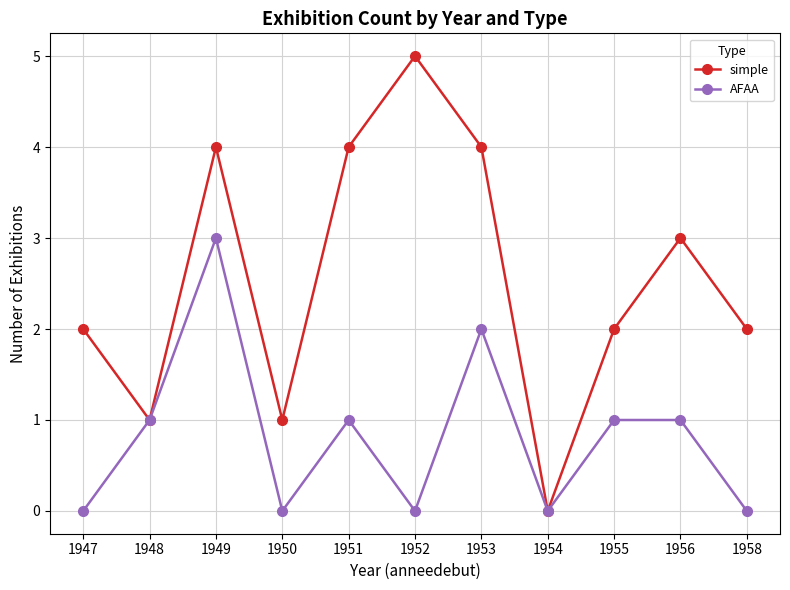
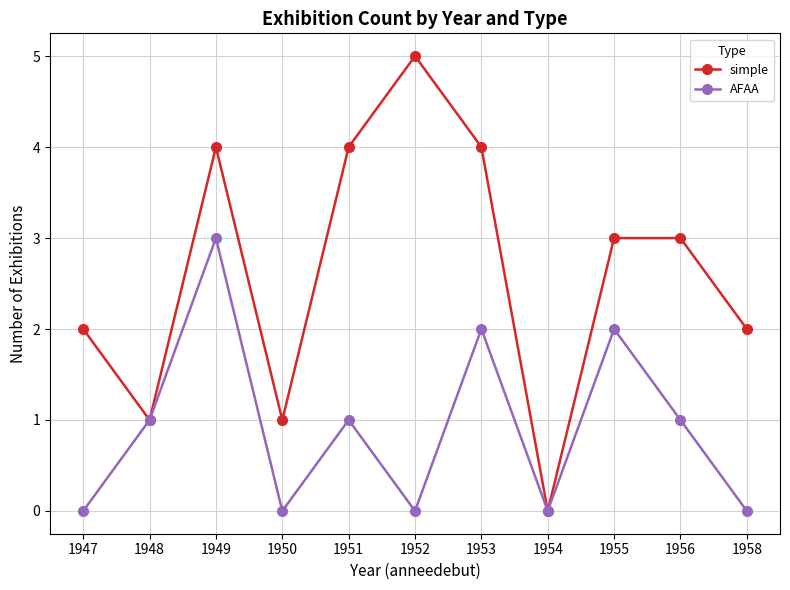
  {
    "simple": {
      "1947": 2,
      "1949": 4,
      "1950": 1,
      "1951": 4,
      "1952": 5,
      "1953": 4,
-     "1955": 2,
+     "1955": 3,
      "1956": 3,
      "1958": 2
    },
    "AFAA": {
      "1947": 0,
      "1949": 3,
      "1950": 0,
      "1951": 1,
      "1952": 0,
      "1953": 2,
-     "1955": 1,
+     "1955": 2,
      "1956": 1,
      "1958": 0
    }
  }
